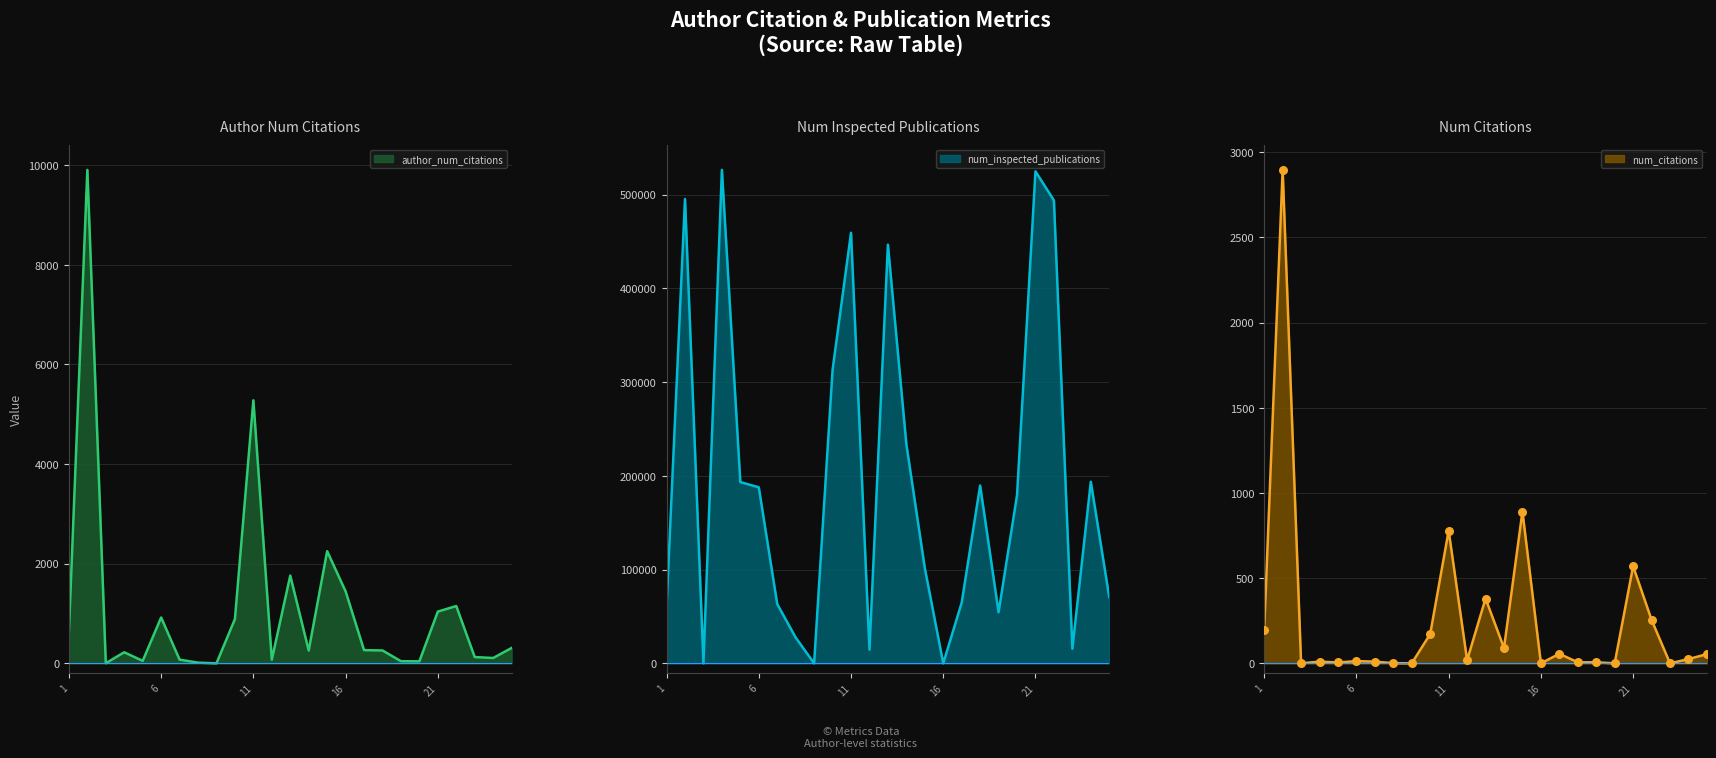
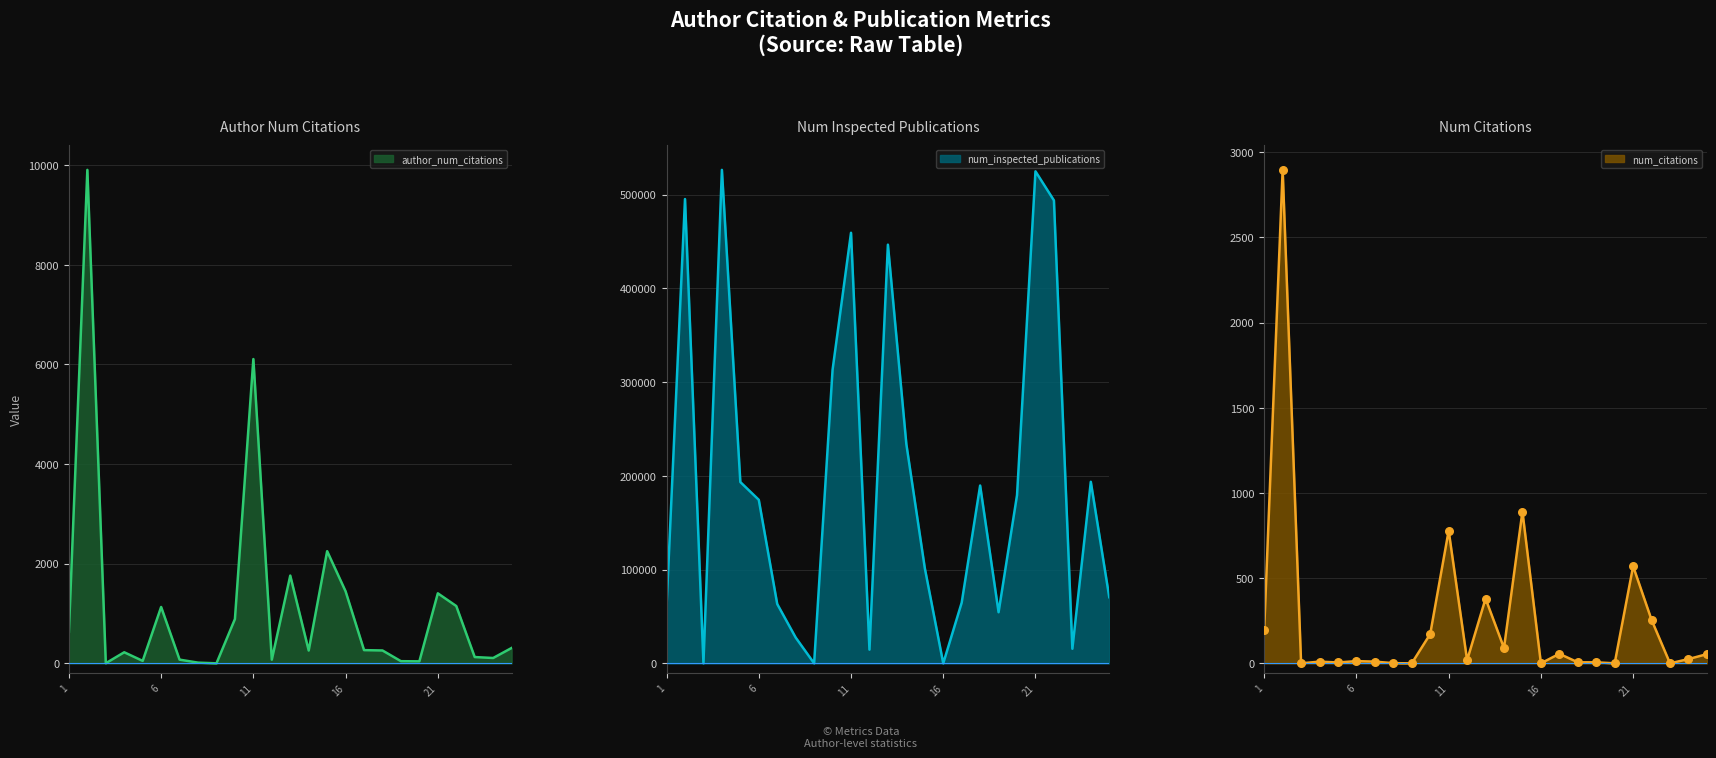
  {
    "Author Num Citations": {
      "1": 600,
-     "6": 900,
-     "11": 5300,
+     "6": 1100,
+     "11": 6100,
      "16": 1400,
-     "21": 1000
+     "21": 1400
    },
    "Num Inspected Publications": {
      "1": 60000,
-     "6": 190000,
+     "6": 170000,
      "11": 460000,
      "16": 0,
      "21": 520000
    },
    "Num Citations": {
      "1": 200,
      "6": 10,
      "11": 780,
      "16": 0,
      "21": 570
    }
  }
